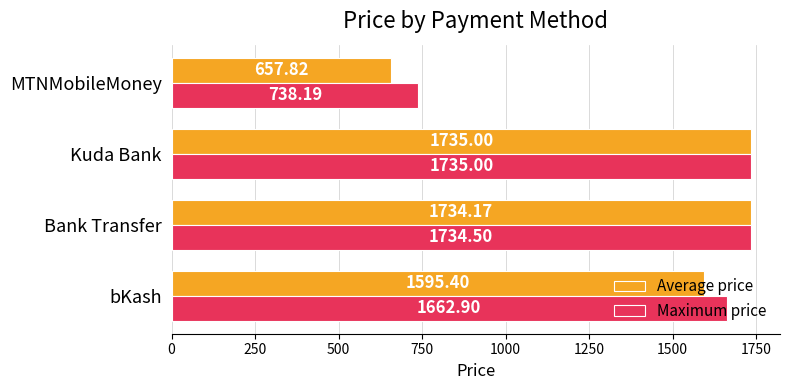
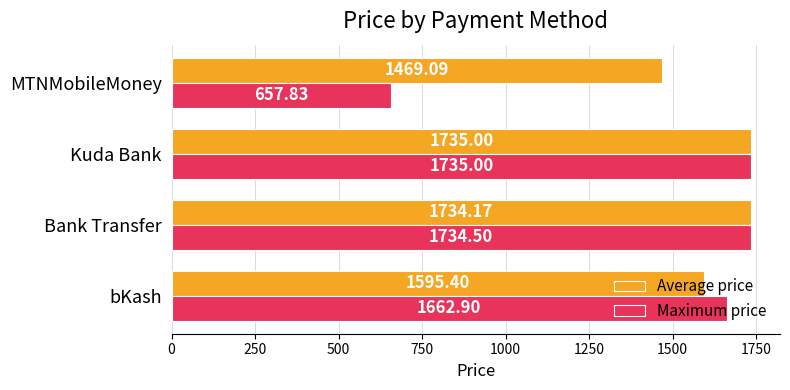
  {
    "Average price": {
-     "MTNMobileMoney": 657.82,
+     "MTNMobileMoney": 1469.09,
      "Kuda Bank": 1735.00,
      "Bank Transfer": 1734.17,
      "bKash": 1595.40
    },
    "Maximum price": {
-     "MTNMobileMoney": 738.19,
+     "MTNMobileMoney": 657.83,
      "Kuda Bank": 1735.00,
      "Bank Transfer": 1734.50,
      "bKash": 1662.90
    }
  }
